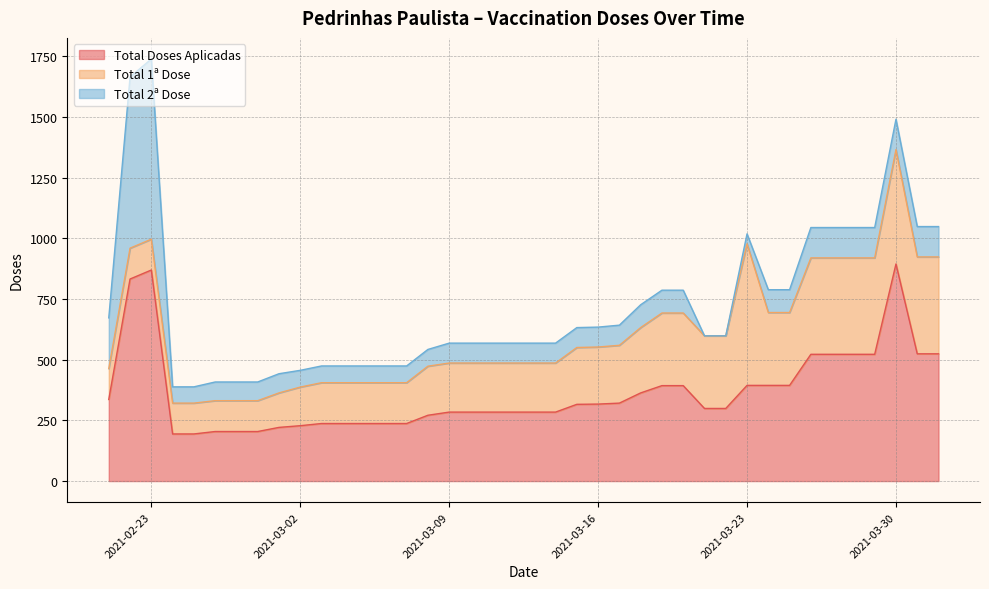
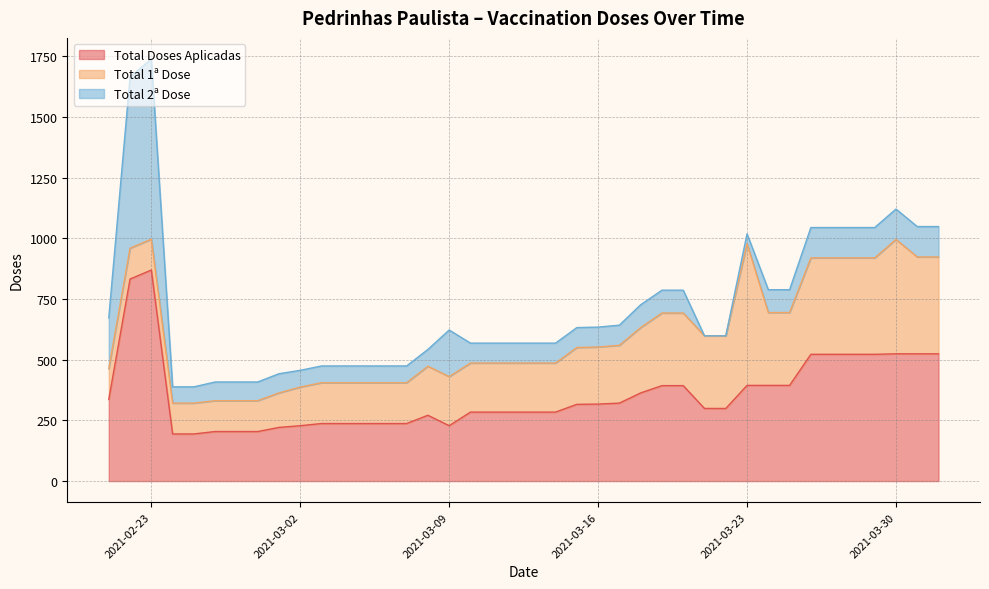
  {
    "Total Doses Aplicadas": {
      "2021-02-23": 870,
      "2021-03-02": 230,
-     "2021-03-09": 280,
+     "2021-03-09": 230,
      "2021-03-16": 320,
      "2021-03-23": 390,
-     "2021-03-30": 890
+     "2021-03-30": 520
    },
    "Total 1ª Dose": {
      "2021-02-23": 130,
      "2021-03-02": 160,
      "2021-03-09": 200,
      "2021-03-16": 240,
      "2021-03-23": 580,
      "2021-03-30": 470
    },
    "Total 2ª Dose": {
      "2021-03-02": 70,
-     "2021-03-09": 80,
+     "2021-03-09": 190,
      "2021-03-16": 80,
      "2021-03-23": 40,
      "2021-03-30": 130
    }
  }
